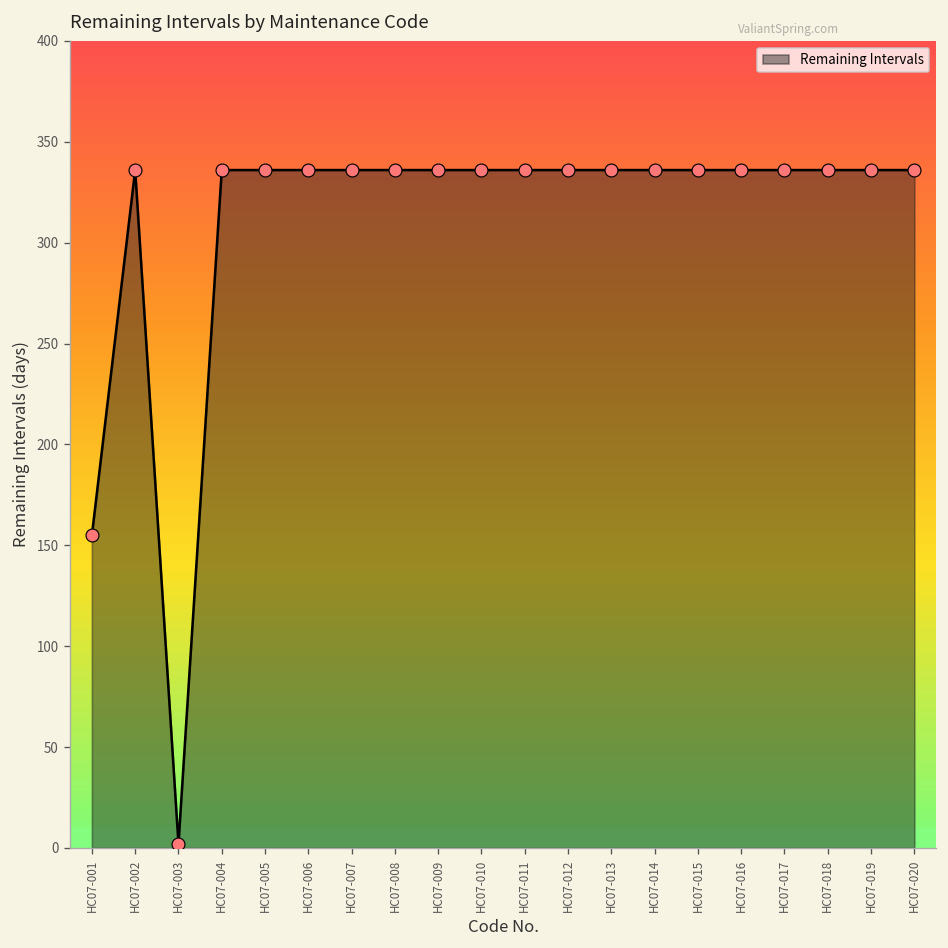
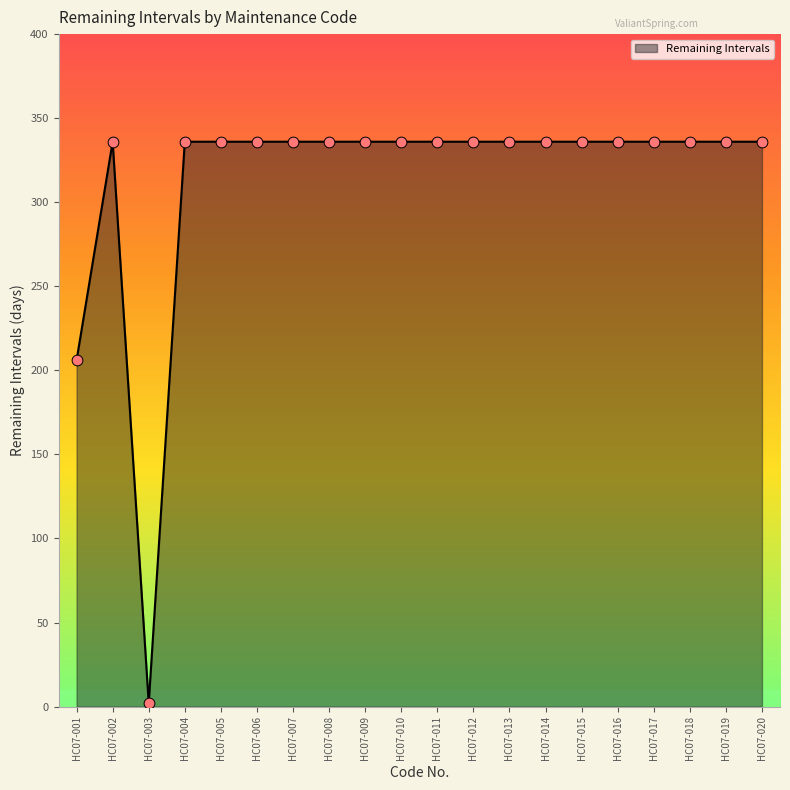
  {
-   "HC07-001": 155,
+   "HC07-001": 206,
    "HC07-002": 336,
    "HC07-004": 336,
    "HC07-005": 336,
    "HC07-006": 336,
    "HC07-007": 336,
    "HC07-008": 336,
    "HC07-009": 336,
    "HC07-010": 336,
    "HC07-011": 336,
    "HC07-012": 336,
    "HC07-013": 336,
    "HC07-014": 336,
    "HC07-015": 336,
    "HC07-016": 336,
    "HC07-017": 336,
    "HC07-018": 336,
    "HC07-019": 336,
    "HC07-020": 336
  }
